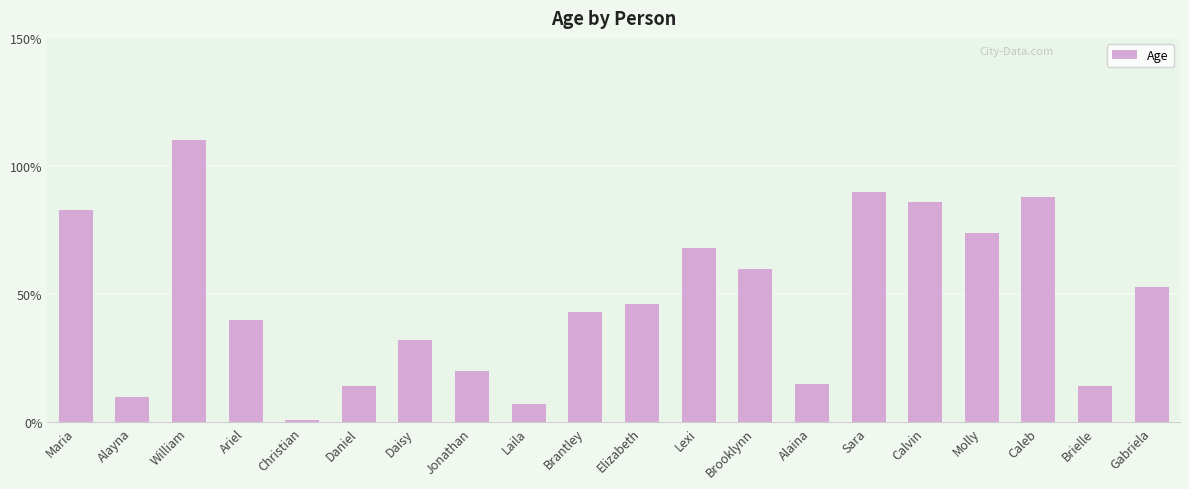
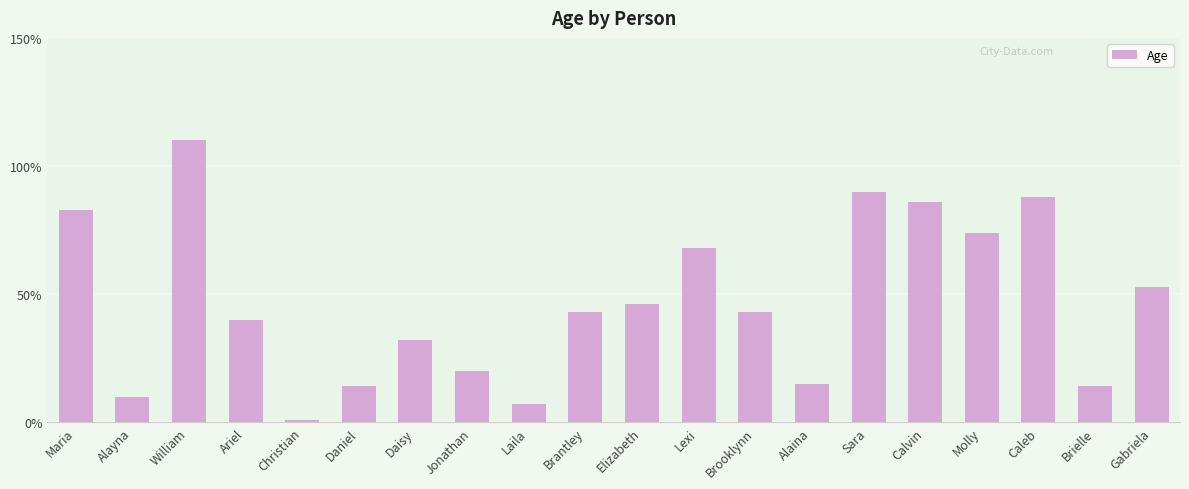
  {
    "Maria": "83%",
    "Alayna": "10%",
    "William": "110%",
    "Ariel": "40%",
    "Christian": "1%",
    "Daniel": "14%",
    "Daisy": "32%",
    "Jonathan": "20%",
    "Laila": "7%",
    "Brantley": "43%",
    "Elizabeth": "46%",
    "Lexi": "68%",
-   "Brooklynn": "60%",
+   "Brooklynn": "43%",
    "Alaina": "15%",
    "Sara": "90%",
    "Calvin": "86%",
    "Molly": "74%",
    "Caleb": "88%",
    "Brielle": "14%",
    "Gabriela": "53%"
  }
